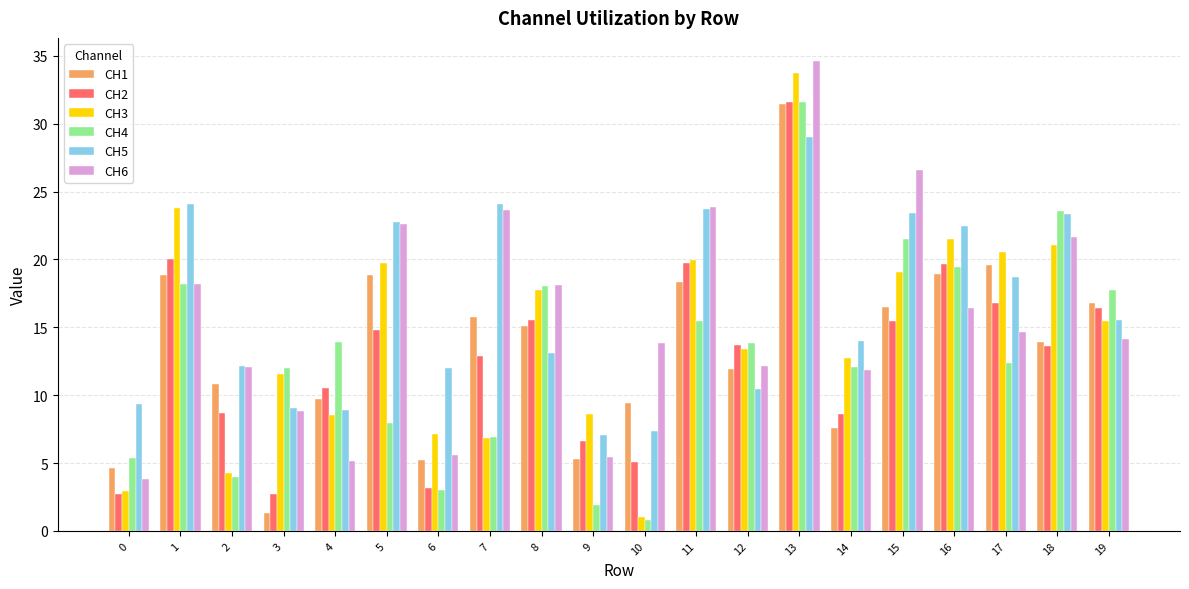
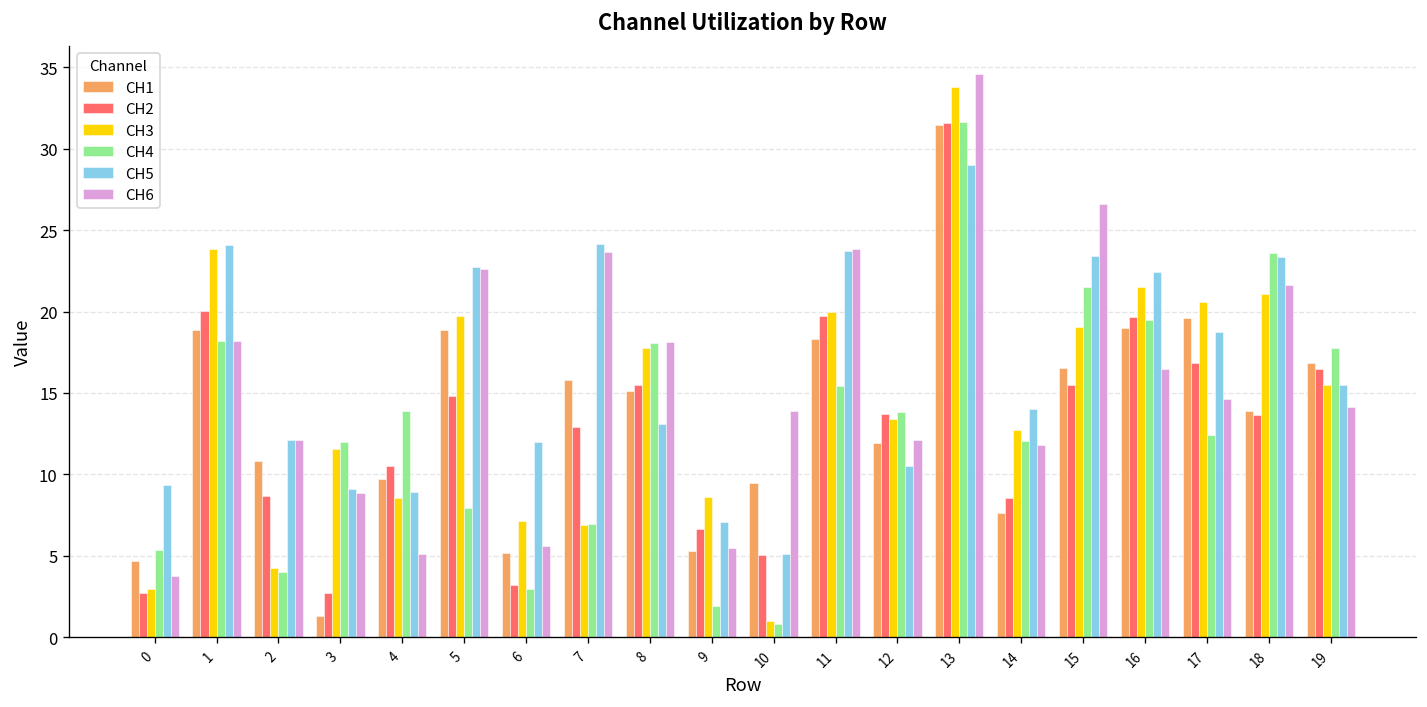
  {
    "CH3": {
      "0": 2.9,
      "1": 23.8,
      "2": 4.3,
      "3": 11.6,
      "4": 8.5,
      "5": 19.8,
      "6": 7.1,
      "7": 6.9,
      "8": 17.8,
      "9": 8.6,
      "10": 1.0,
      "11": 20.0,
      "12": 13.4,
      "13": 33.8,
      "14": 12.7,
      "15": 19.1,
      "16": 21.5,
      "17": 20.6,
      "18": 21.1,
      "19": 15.5
    },
    "CH4": {
      "0": 5.4,
      "1": 18.2,
      "2": 4.0,
      "3": 12.0,
      "4": 13.9,
      "5": 8.0,
      "6": 3.0,
      "7": 7.0,
      "8": 18.1,
      "9": 1.9,
      "10": 0.8,
      "11": 15.4,
      "12": 13.8,
      "13": 31.6,
      "14": 12.1,
      "15": 21.5,
      "16": 19.5,
      "17": 12.4,
      "18": 23.6,
      "19": 17.8
    },
    "CH5": {
      "0": 9.3,
      "1": 24.1,
      "2": 12.1,
      "3": 9.1,
      "4": 8.9,
      "5": 22.8,
      "6": 12.0,
      "7": 24.1,
      "8": 13.1,
      "9": 7.1,
-     "10": 7.4,
+     "10": 5.1,
      "11": 23.7,
      "12": 10.5,
      "13": 29.0,
      "14": 14.0,
      "15": 23.4,
      "16": 22.5,
      "17": 18.7,
      "18": 23.4,
      "19": 15.5
    },
    "CH6": {
      "0": 3.8,
      "1": 18.2,
      "2": 12.1,
      "3": 8.8,
      "4": 5.1,
      "5": 22.6,
      "6": 5.6,
      "7": 23.6,
      "8": 18.1,
      "9": 5.5,
      "10": 13.9,
      "11": 23.9,
      "12": 12.1,
      "13": 34.6,
      "14": 11.8,
      "15": 26.6,
      "16": 16.5,
      "17": 14.6,
      "18": 21.6,
      "19": 14.2
    }
  }
